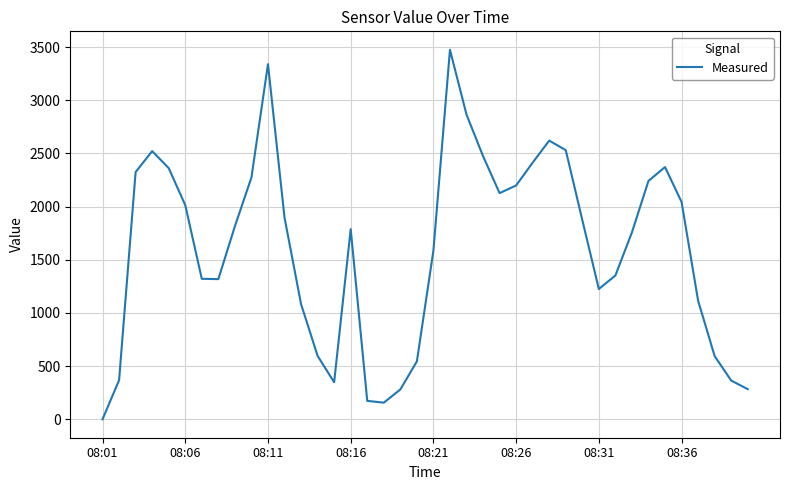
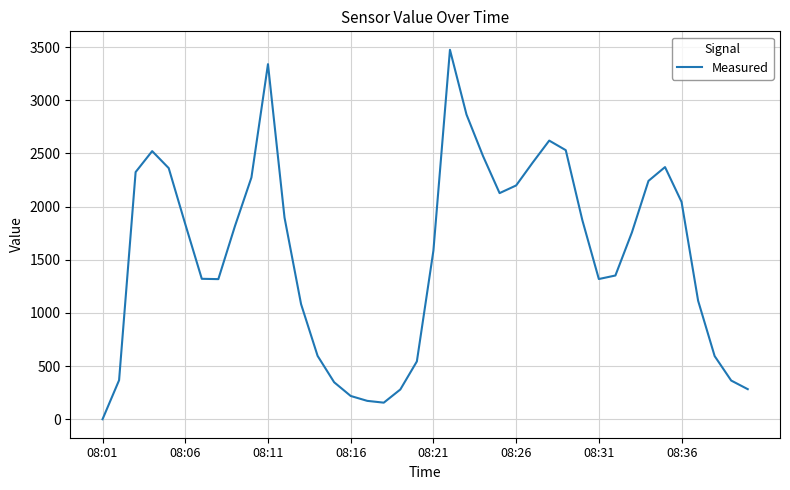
  {
    "08:01": 0,
-   "08:06": 2010,
+   "08:06": 1840,
    "08:11": 3340,
-   "08:16": 1790,
+   "08:16": 220,
    "08:21": 1590,
    "08:26": 2200,
-   "08:31": 1230,
+   "08:31": 1320,
    "08:36": 2040
  }
